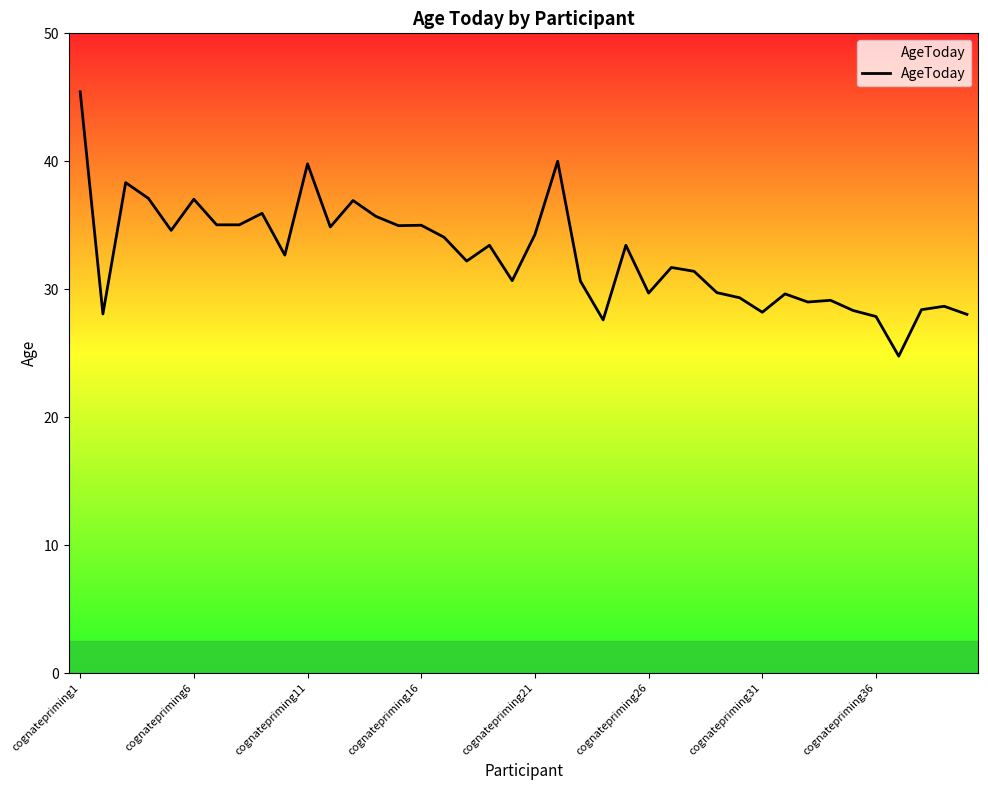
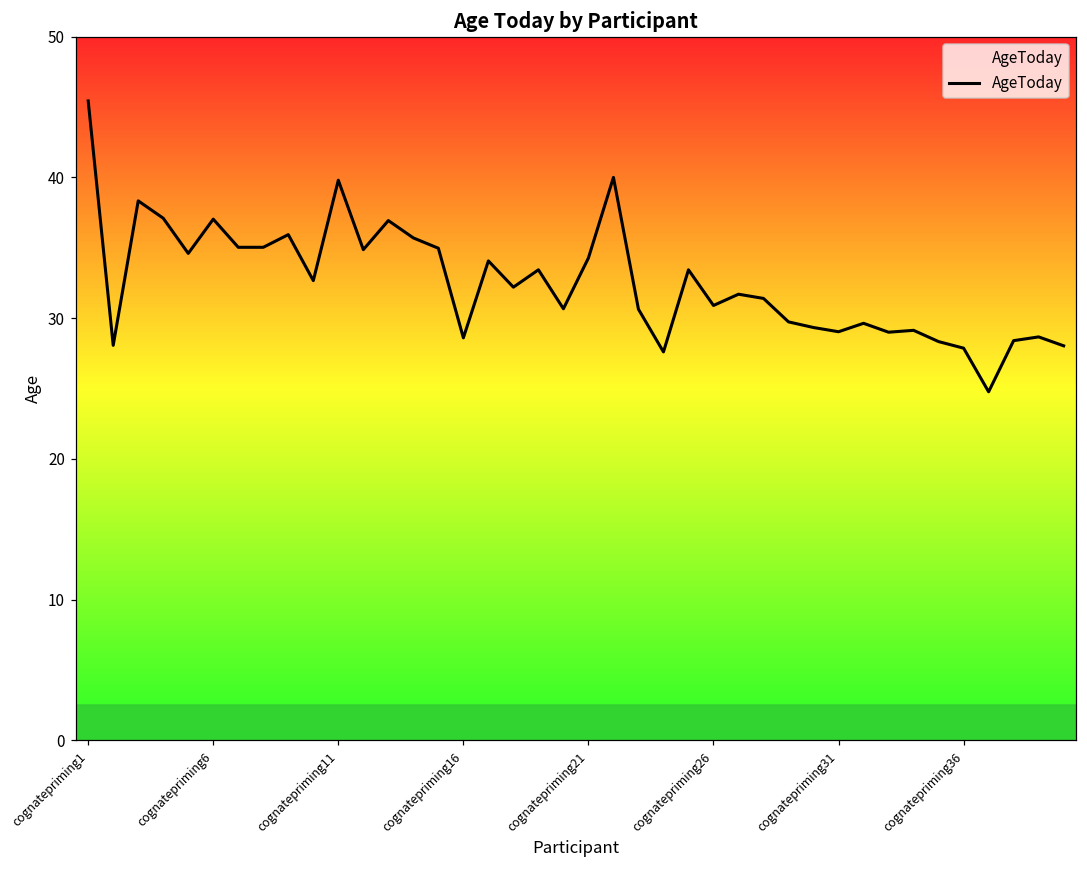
  {
    "cognatepriming1": 45.4,
    "cognatepriming6": 37.0,
    "cognatepriming11": 39.8,
-   "cognatepriming16": 35.0,
+   "cognatepriming16": 28.6,
    "cognatepriming21": 34.3,
-   "cognatepriming26": 29.7,
-   "cognatepriming31": 28.2,
+   "cognatepriming26": 30.9,
+   "cognatepriming31": 29.0,
    "cognatepriming36": 27.9
  }
